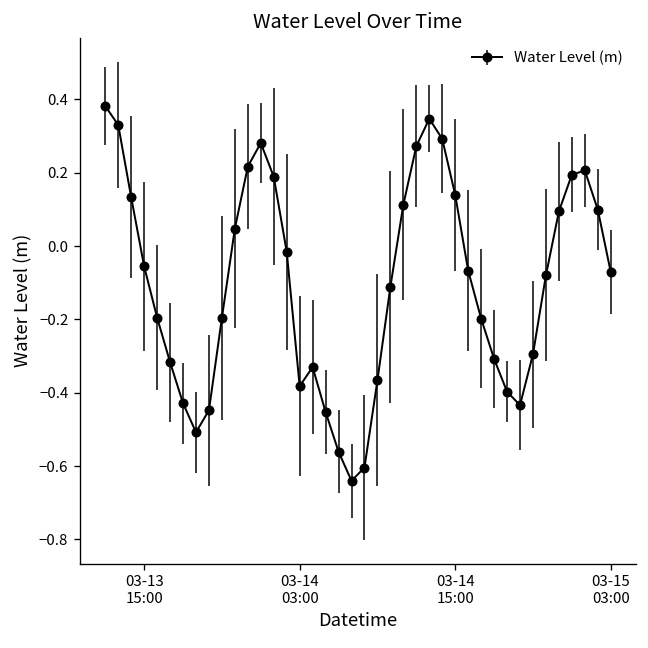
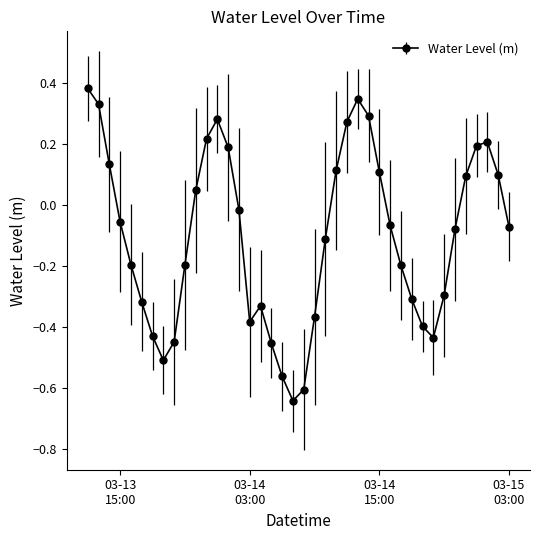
  {
    "03-13 15:00": -0.06,
    "03-14 03:00": -0.38,
-   "03-14 15:00": 0.14,
+   "03-14 15:00": 0.11,
    "03-15 03:00": -0.07
  }
